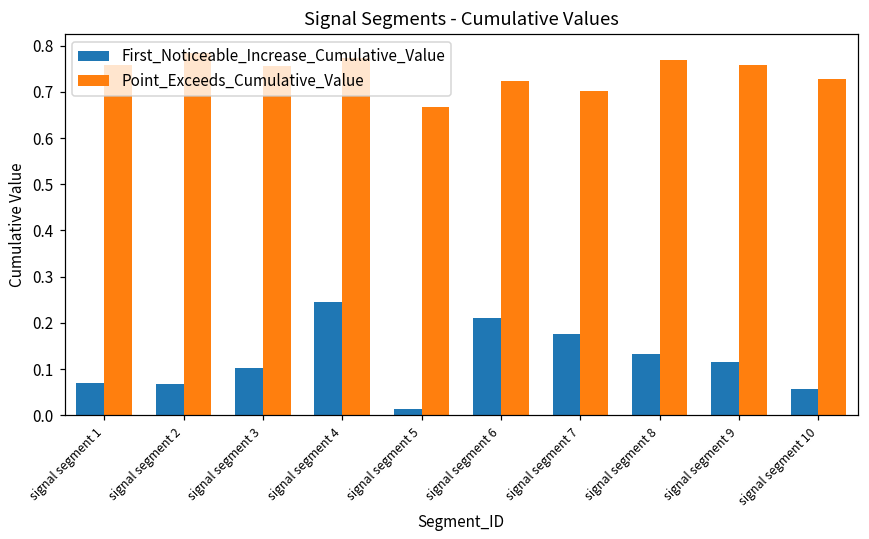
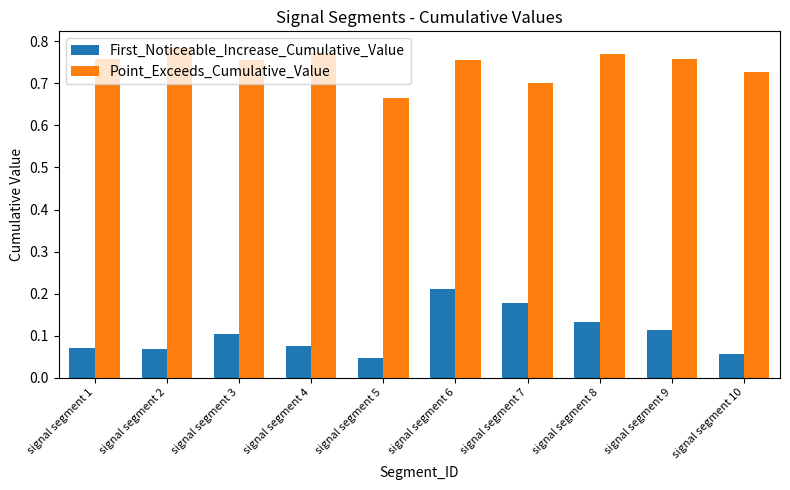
  {
    "First_Noticeable_Increase_Cumulative_Value": {
      "signal segment 1": 0.07,
      "signal segment 2": 0.07,
      "signal segment 3": 0.10,
-     "signal segment 4": 0.24,
-     "signal segment 5": 0.01,
+     "signal segment 4": 0.07,
+     "signal segment 5": 0.05,
      "signal segment 6": 0.21,
      "signal segment 7": 0.18,
      "signal segment 8": 0.13,
      "signal segment 9": 0.11,
      "signal segment 10": 0.06
    },
    "Point_Exceeds_Cumulative_Value": {
      "signal segment 5": 0.67,
-     "signal segment 6": 0.72,
+     "signal segment 6": 0.76,
      "signal segment 7": 0.70,
      "signal segment 8": 0.77,
      "signal segment 9": 0.76,
      "signal segment 10": 0.73
    }
  }
